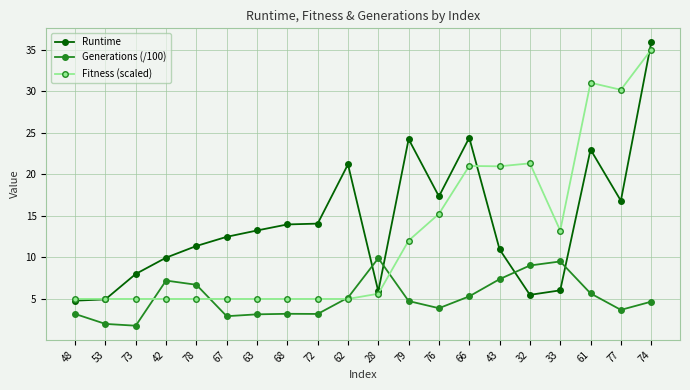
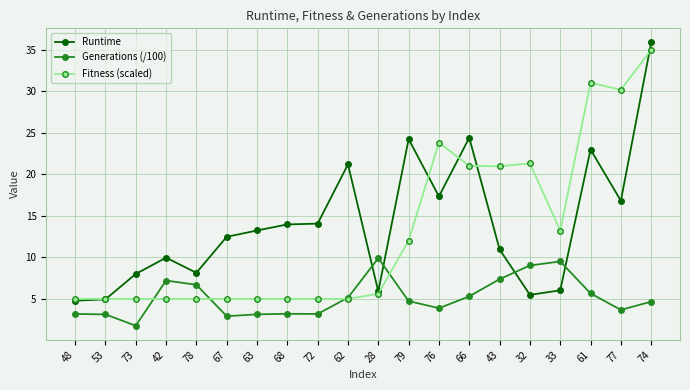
  {
    "Runtime": {
      "73": 8,
      "42": 10,
-     "78": 11,
+     "78": 8,
      "67": 12,
      "63": 13,
      "68": 14,
      "72": 14,
      "62": 21,
      "79": 24,
      "76": 17,
      "66": 24,
      "43": 11,
      "32": 5,
      "33": 6,
      "61": 23,
      "77": 17,
      "74": 36
    },
    "Generations (/100)": {
      "48": 3,
-     "53": 2,
+     "53": 3,
      "73": 2,
      "42": 7,
      "78": 7,
      "67": 3,
      "63": 3,
      "68": 3,
      "72": 3,
      "28": 10,
      "79": 5,
      "76": 4,
      "66": 5,
      "43": 7,
      "32": 9,
      "33": 10,
      "61": 6,
      "77": 4,
      "74": 5
    },
    "Fitness (scaled)": {
      "73": 5,
      "42": 5,
      "78": 5,
      "67": 5,
      "63": 5,
      "68": 5,
      "72": 5,
      "79": 12,
-     "76": 15,
+     "76": 24,
      "66": 21,
      "43": 21,
      "32": 21,
      "33": 13,
      "61": 31,
      "77": 30,
      "74": 35
    }
  }
